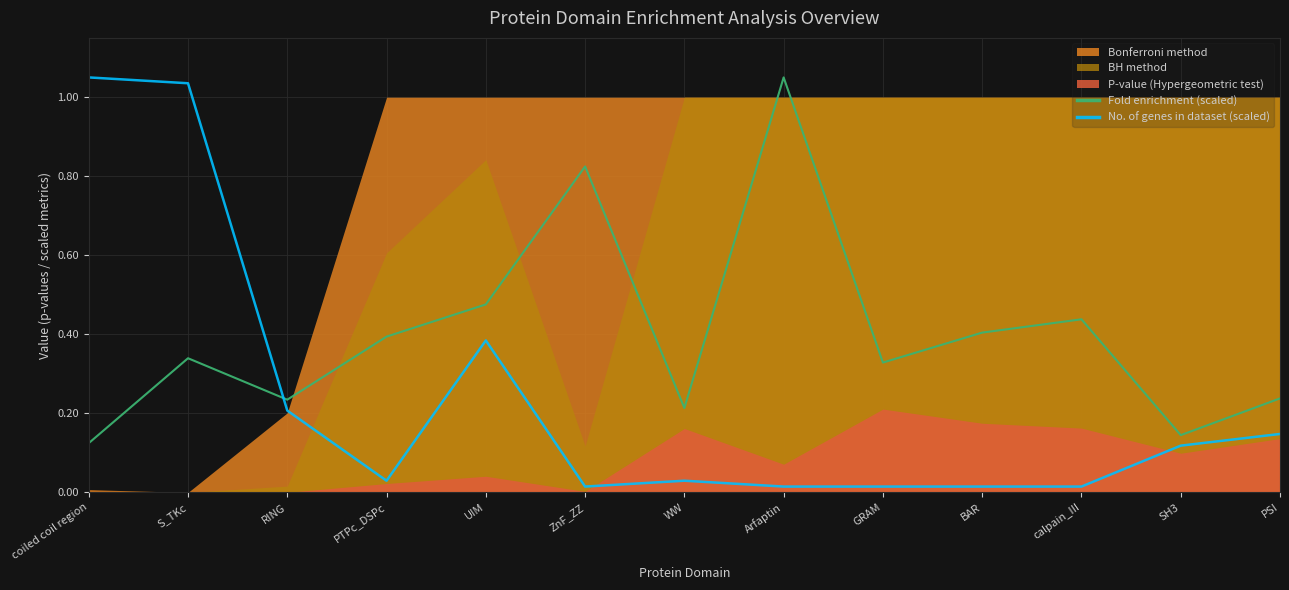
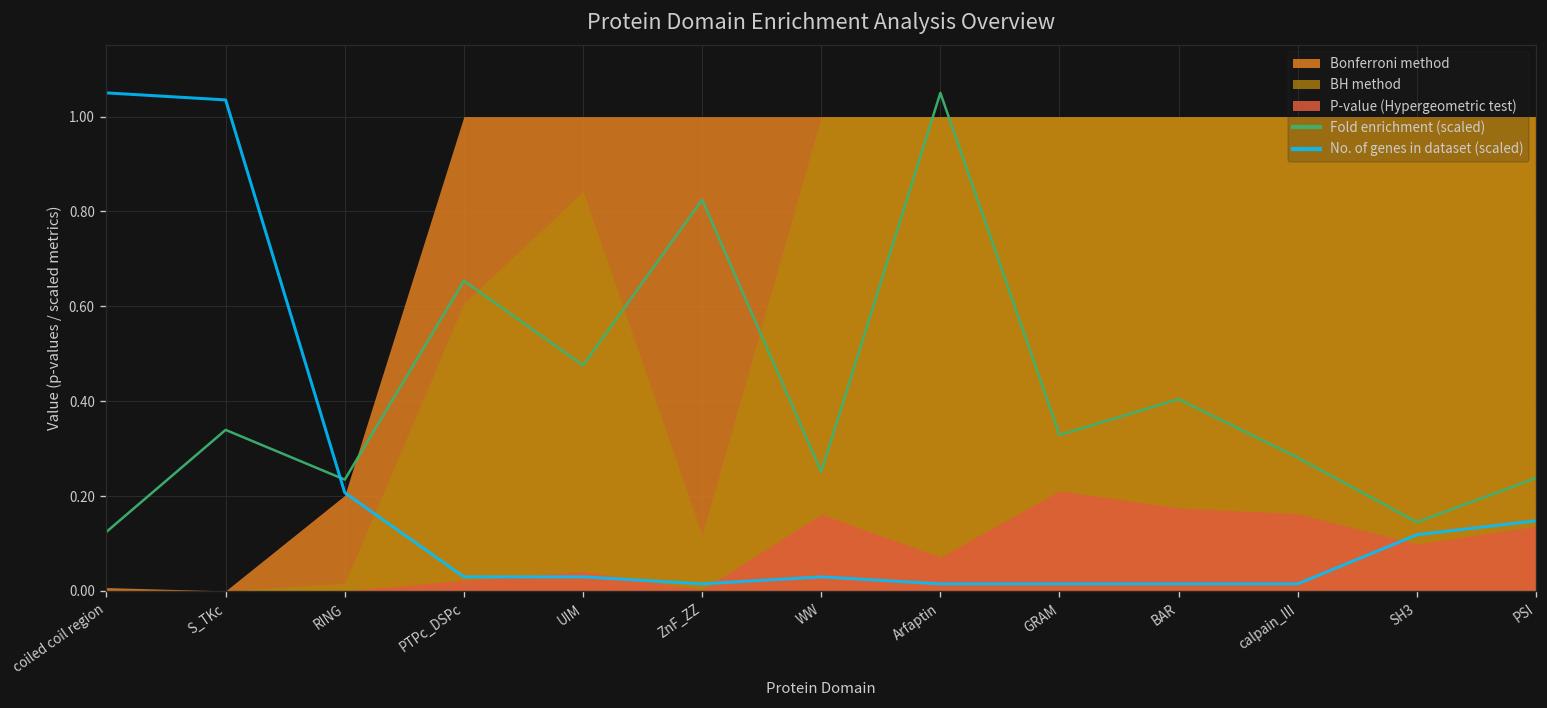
  {
    "Fold enrichment (scaled)": {
      "coiled coil region": 0.12,
      "S_TKc": 0.34,
      "RING": 0.23,
-     "PTPc_DSPc": 0.39,
+     "PTPc_DSPc": 0.65,
      "UIM": 0.48,
      "ZnF_ZZ": 0.82,
-     "WW": 0.21,
+     "WW": 0.25,
      "Arfaptin": 1.05,
      "GRAM": 0.33,
      "BAR": 0.40,
-     "calpain_III": 0.44,
+     "calpain_III": 0.28,
      "SH3": 0.14,
      "PSI": 0.24
    },
    "No. of genes in dataset (scaled)": {
      "coiled coil region": 1.05,
      "S_TKc": 1.04,
      "PTPc_DSPc": 0.03,
-     "UIM": 0.38,
+     "UIM": 0.03,
      "ZnF_ZZ": 0.01,
      "WW": 0.03,
      "Arfaptin": 0.01,
      "GRAM": 0.01,
      "BAR": 0.01,
      "calpain_III": 0.01,
      "SH3": 0.12,
      "PSI": 0.15
    }
  }
